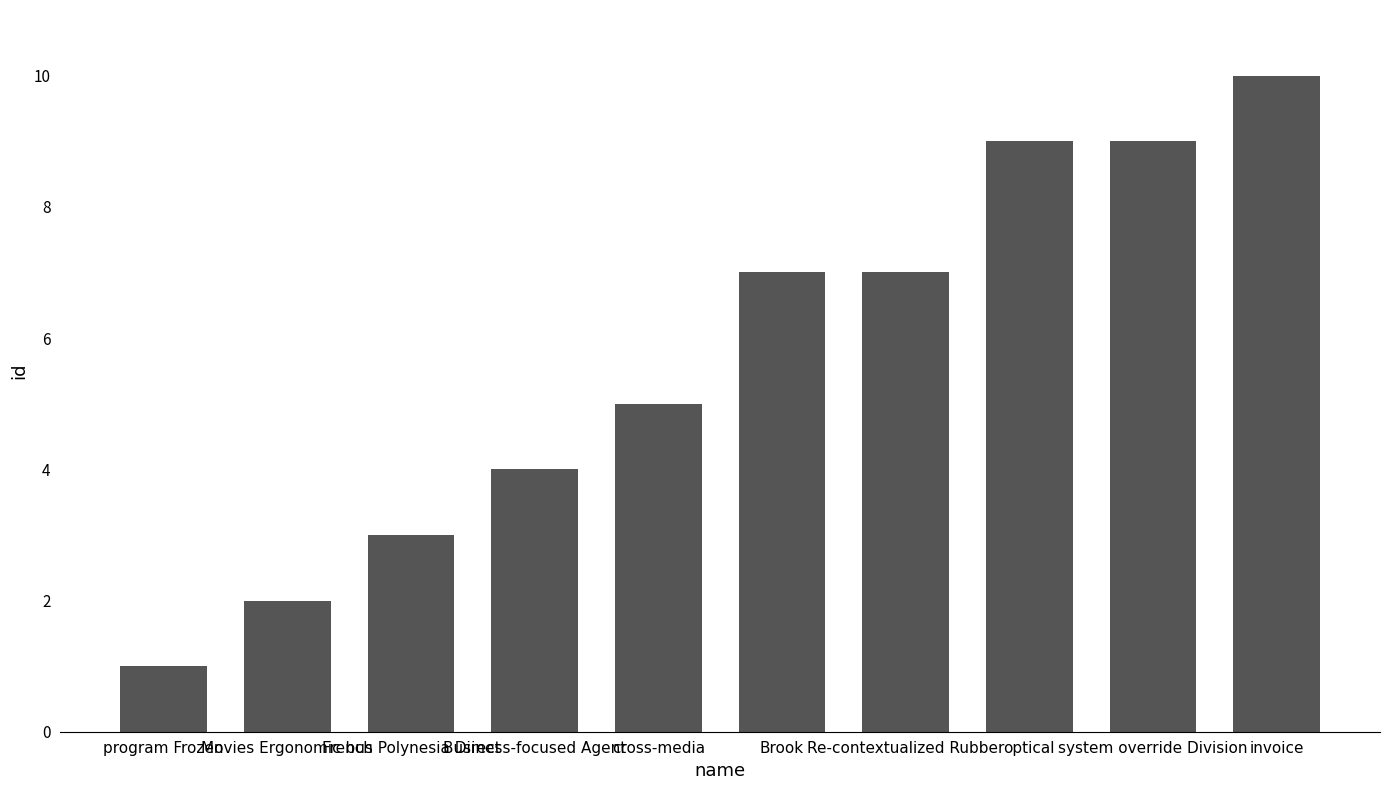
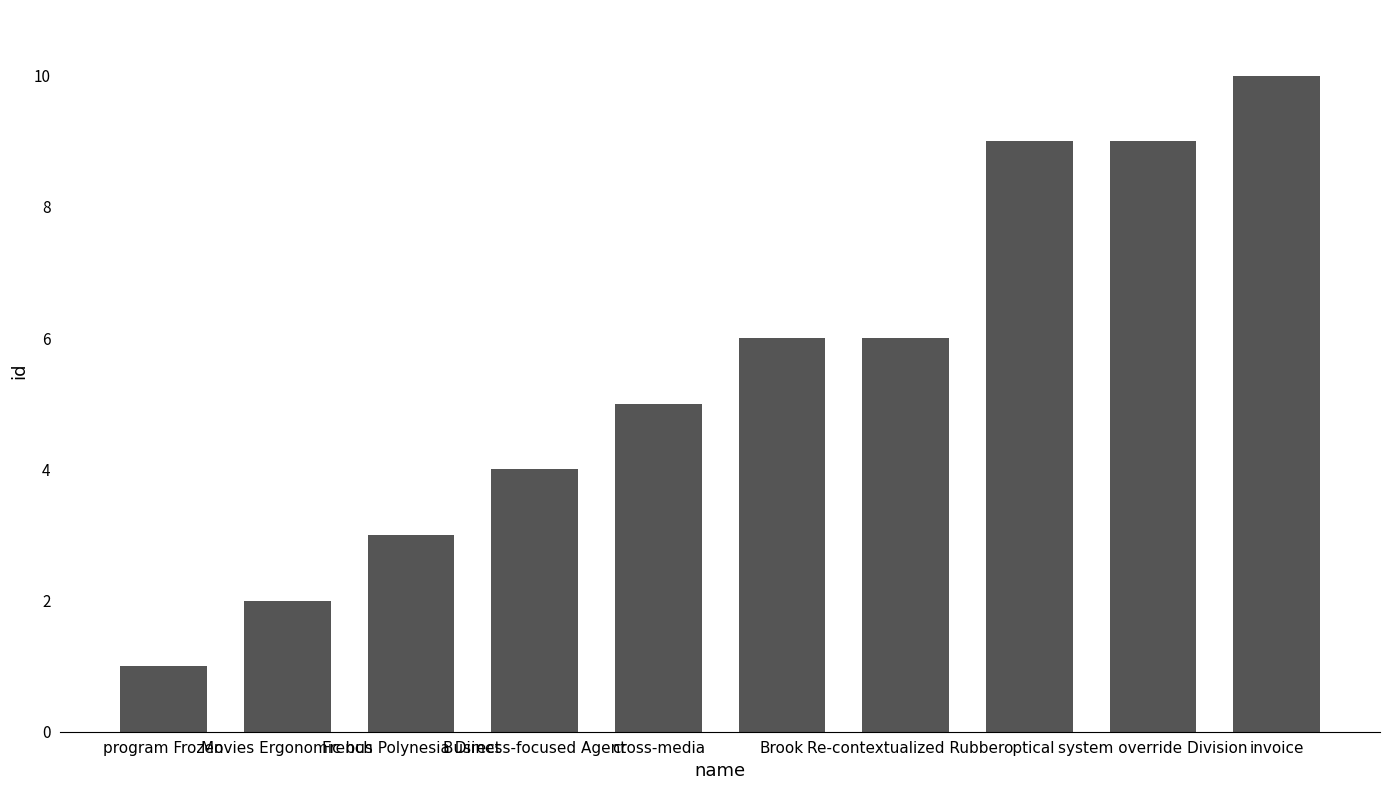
  {
-   "Brook": 7,
-   "Re-contextualized Rubber": 7,
+   "Brook": 6,
+   "Re-contextualized Rubber": 6,
    "optical": 9,
    "system override Division": 9,
    "invoice": 10
  }
